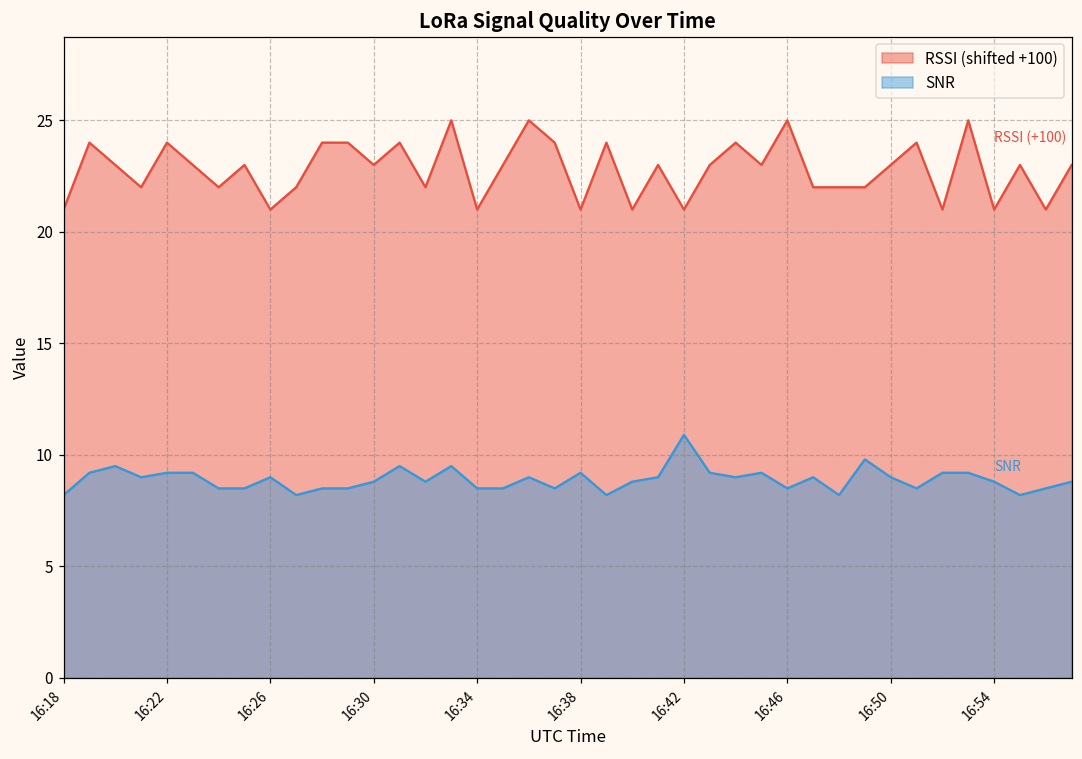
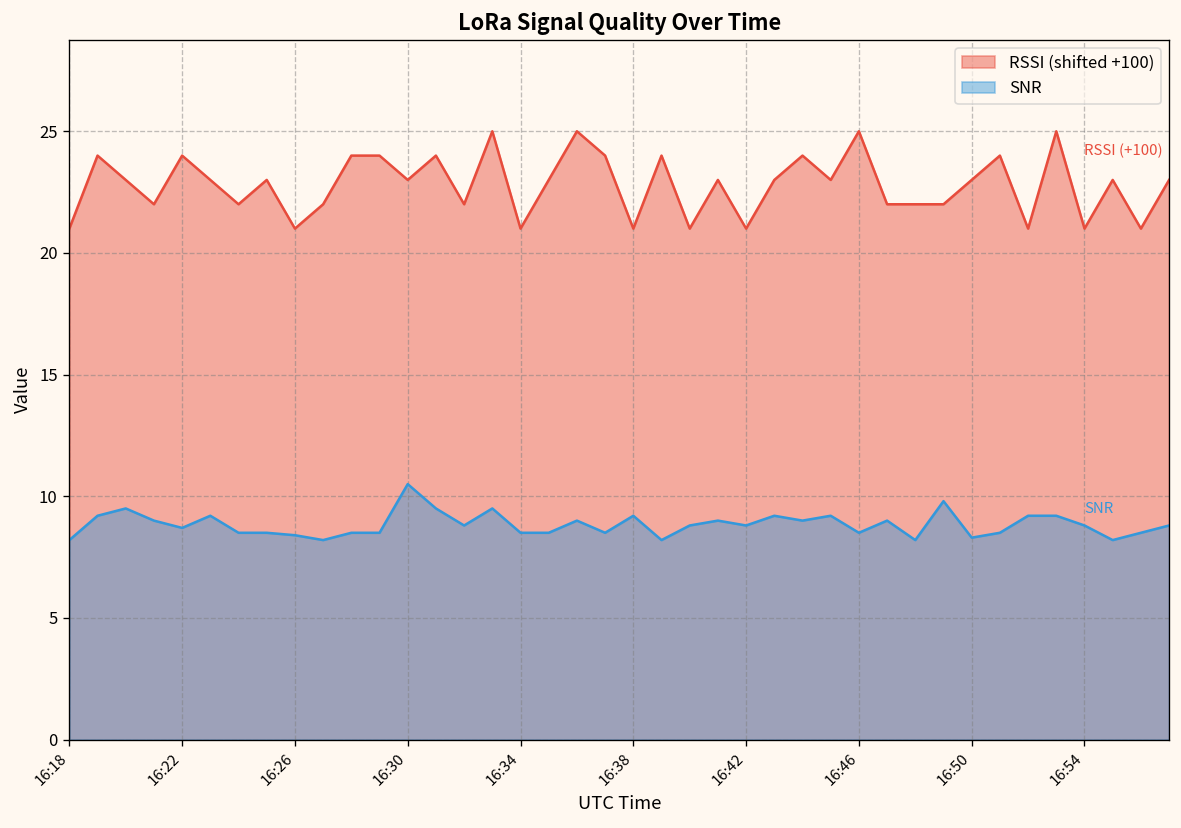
  {
    "RSSI (shifted +100)": {
      "16:18": 21.0,
      "16:22": 24.0,
      "16:26": 21.0,
      "16:30": 23.0,
      "16:34": 21.0,
      "16:38": 21.0,
      "16:42": 21.0,
      "16:46": 25.0,
      "16:50": 23.0
    },
    "SNR": {
      "16:18": 8.2,
-     "16:22": 9.2,
-     "16:26": 9.0,
-     "16:30": 8.8,
+     "16:22": 8.7,
+     "16:26": 8.4,
+     "16:30": 10.5,
      "16:34": 8.5,
      "16:38": 9.2,
-     "16:42": 10.9,
+     "16:42": 8.8,
      "16:46": 8.5,
-     "16:50": 9.0
+     "16:50": 8.3
    }
  }
